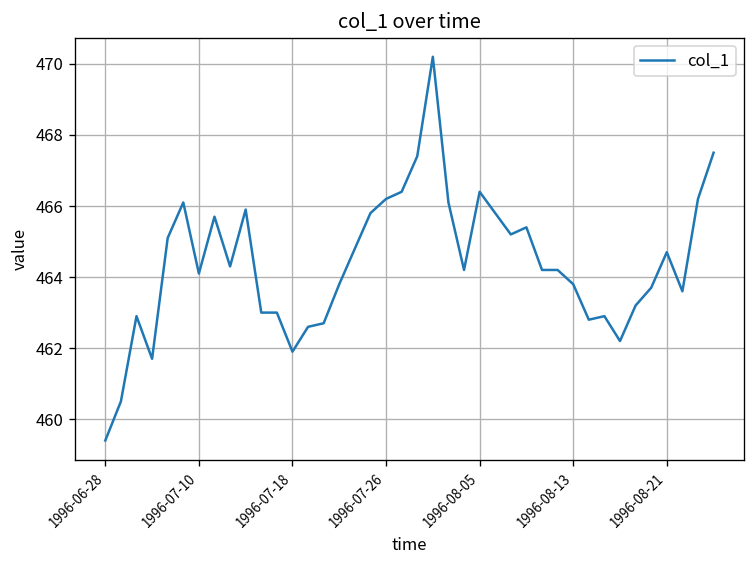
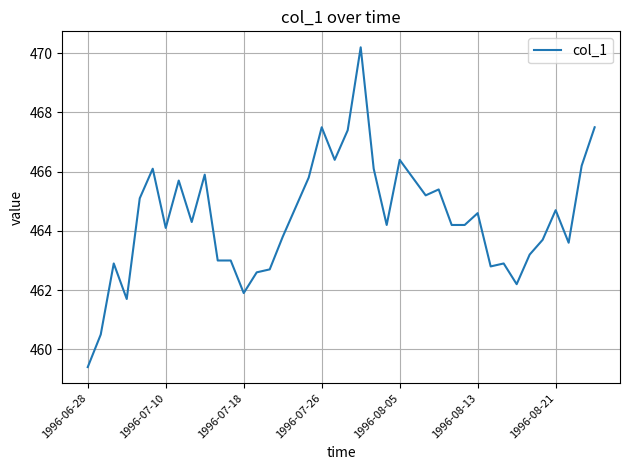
  {
    "1996-06-28": 459.4,
    "1996-07-10": 464.1,
    "1996-07-18": 461.9,
-   "1996-07-26": 466.2,
+   "1996-07-26": 467.5,
    "1996-08-05": 466.4,
-   "1996-08-13": 463.8,
+   "1996-08-13": 464.6,
    "1996-08-21": 464.7
  }
